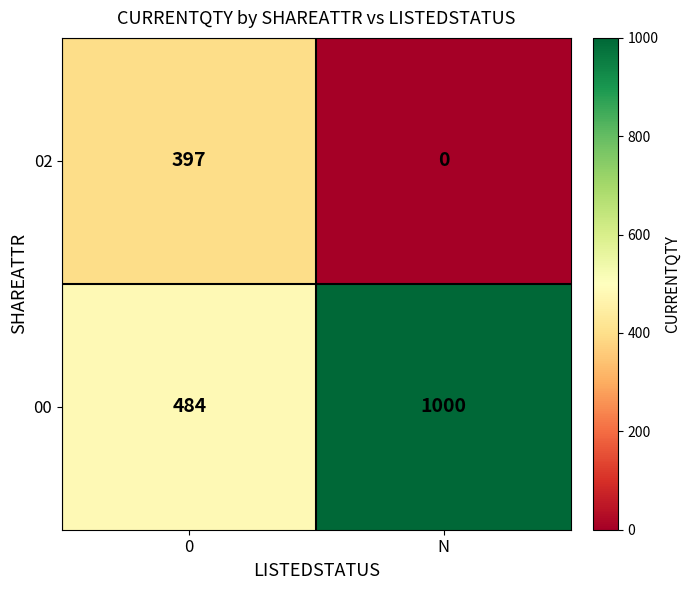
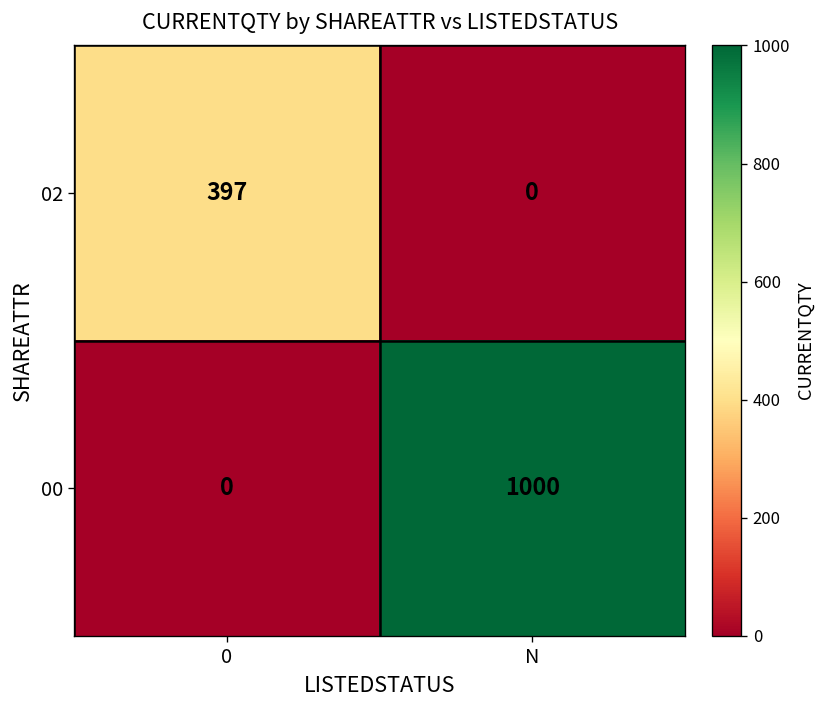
  {
    "02": {
      "0": 397,
      "N": 0
    },
    "00": {
-     "0": 484,
+     "0": 0,
      "N": 1000
    }
  }
